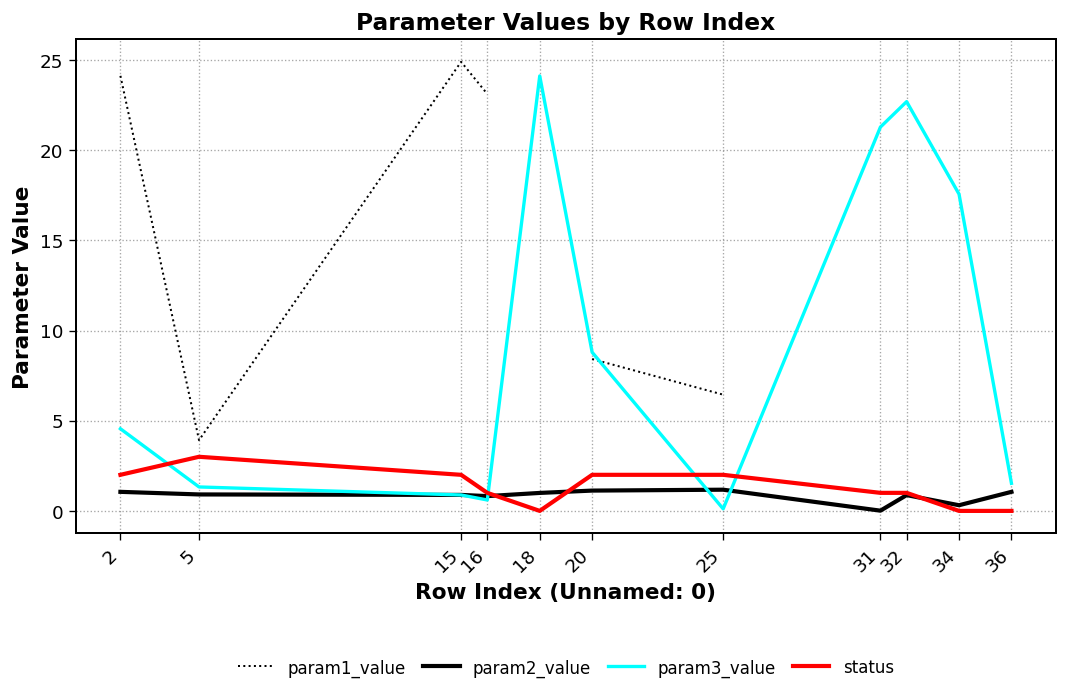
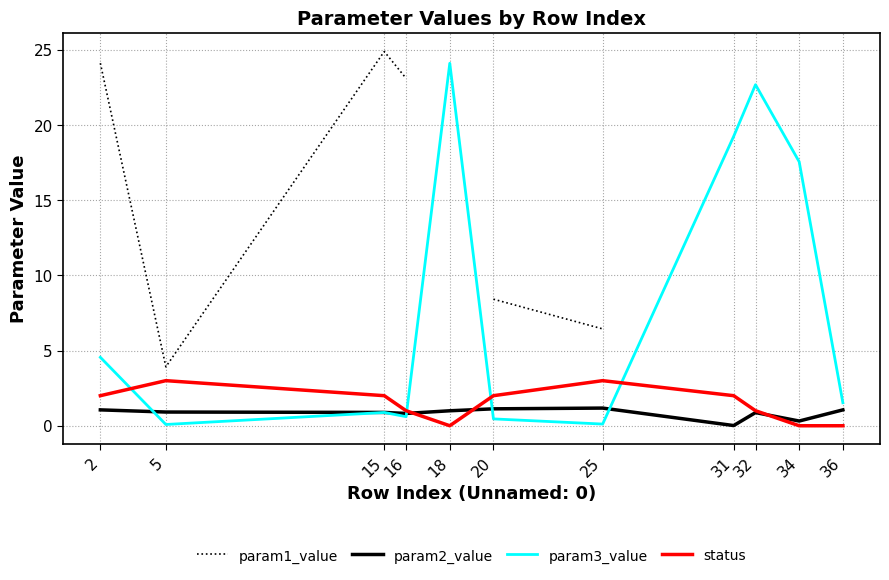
  {
    "param3_value": {
      "2": 4.6,
-     "5": 1.3,
+     "5": 0.1,
      "16": 0.6,
      "18": 24.1,
-     "20": 8.8,
+     "20": 0.5,
      "25": 0.1,
-     "31": 21.3,
+     "31": 19.3,
      "32": 22.7,
      "34": 17.6,
      "36": 1.5
    },
    "status": {
      "2": 2,
      "5": 3,
      "15": 2,
      "16": 1,
      "18": 0,
      "20": 2,
-     "25": 2,
-     "31": 1,
+     "25": 3,
+     "31": 2,
      "34": 0,
      "36": 0
    }
  }
